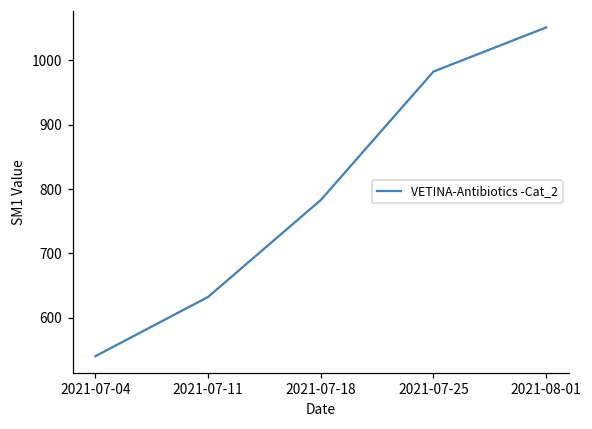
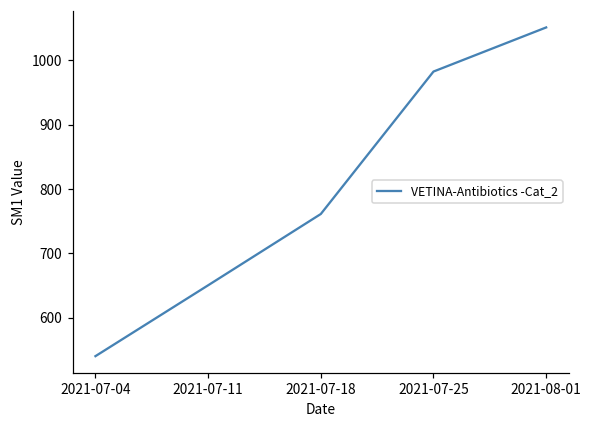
  {
    "2021-07-04": 540,
-   "2021-07-11": 630,
-   "2021-07-18": 780,
+   "2021-07-11": 650,
+   "2021-07-18": 760,
    "2021-07-25": 980,
    "2021-08-01": 1050
  }
